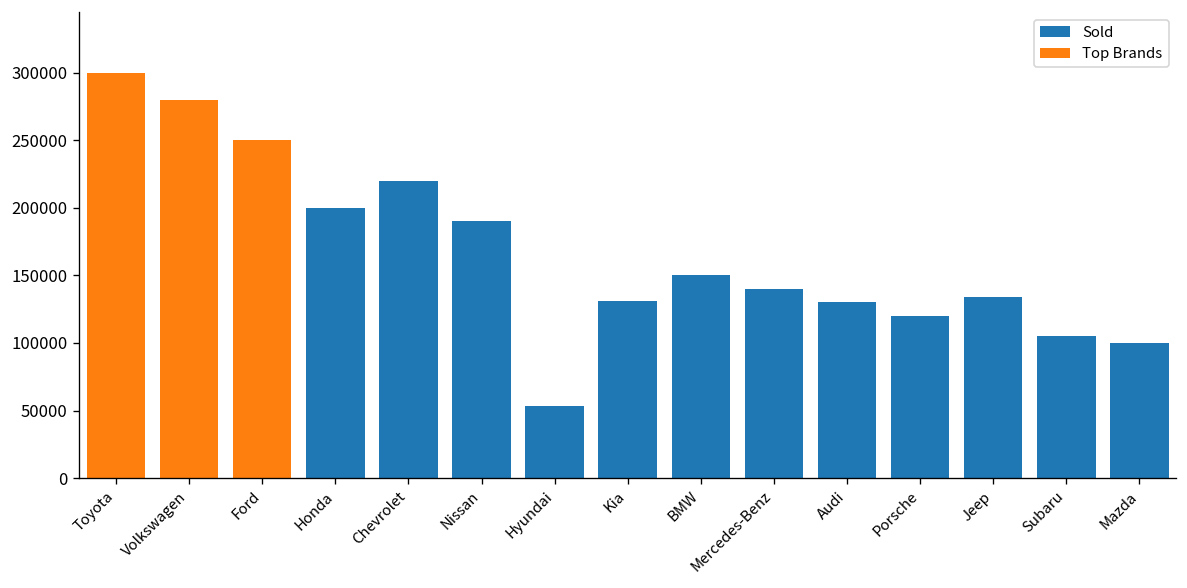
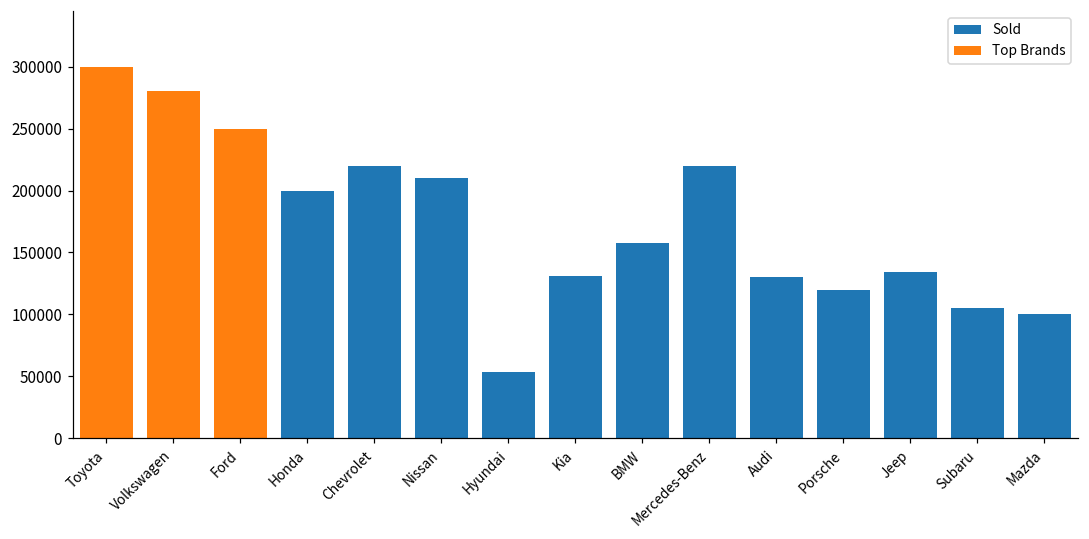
  {
    "Sold": {
      "Toyota": 0,
      "Volkswagen": 0,
      "Ford": 0,
      "Honda": 200000,
      "Chevrolet": 220000,
-     "Nissan": 190000,
+     "Nissan": 210000,
      "Hyundai": 54000,
      "Kia": 131000,
-     "BMW": 150000,
-     "Mercedes-Benz": 140000,
+     "BMW": 157000,
+     "Mercedes-Benz": 220000,
      "Audi": 130000,
      "Porsche": 120000,
      "Jeep": 134000,
      "Subaru": 105000,
      "Mazda": 100000
    },
    "Top Brands": {
      "Toyota": 300000,
      "Volkswagen": 280000,
      "Ford": 250000,
      "Honda": 0,
      "Chevrolet": 0,
      "Nissan": 0,
      "Hyundai": 0,
      "Kia": 0,
      "BMW": 0,
      "Mercedes-Benz": 0,
      "Audi": 0,
      "Porsche": 0,
      "Jeep": 0,
      "Subaru": 0,
      "Mazda": 0
    }
  }
